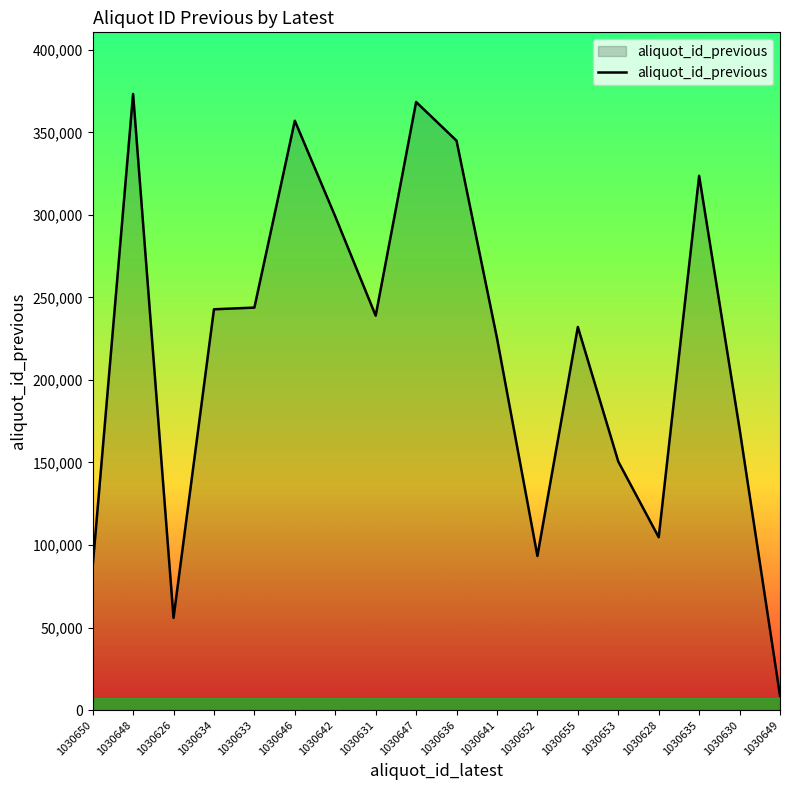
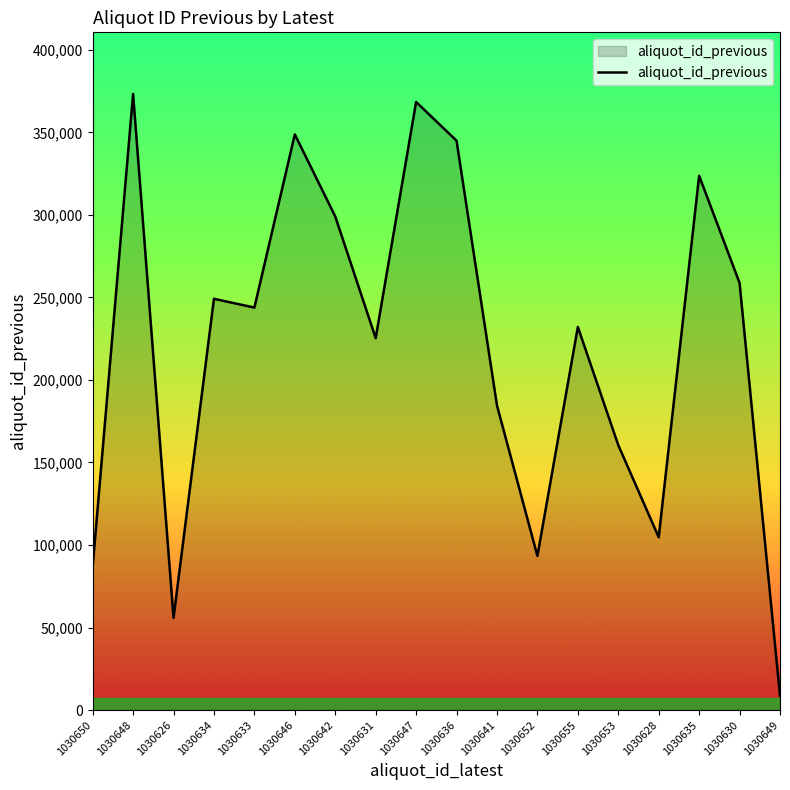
  {
    "1030650": "87,000",
    "1030648": "373,000",
    "1030626": "56,000",
-   "1030634": "243,000",
+   "1030634": "249,000",
    "1030633": "244,000",
-   "1030646": "357,000",
+   "1030646": "349,000",
    "1030642": "299,000",
-   "1030631": "239,000",
+   "1030631": "225,000",
    "1030647": "368,000",
    "1030636": "345,000",
-   "1030641": "225,000",
+   "1030641": "185,000",
    "1030652": "93,000",
    "1030655": "232,000",
-   "1030653": "151,000",
+   "1030653": "161,000",
    "1030628": "105,000",
    "1030635": "324,000",
-   "1030630": "170,000",
+   "1030630": "259,000",
    "1030649": "9,000"
  }
